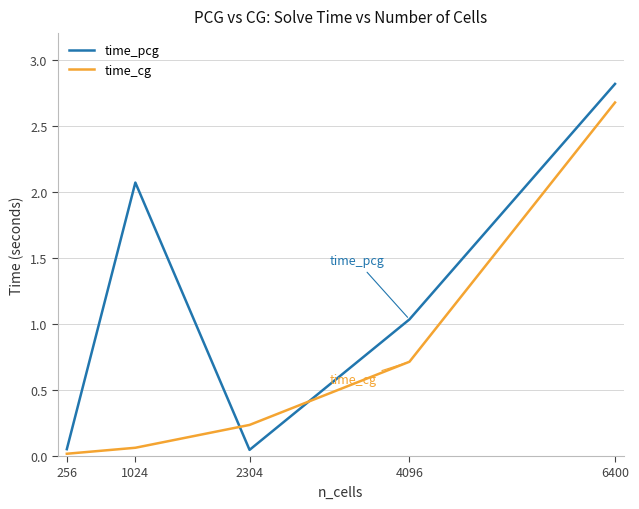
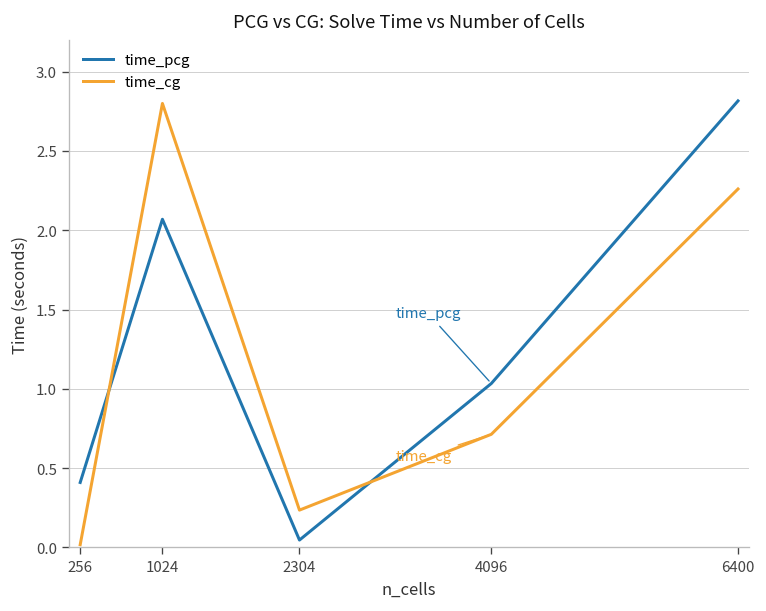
  {
    "time_pcg": {
-     "256": 0.05,
+     "256": 0.41,
      "1024": 2.07,
      "2304": 0.05,
      "4096": 1.03,
      "6400": 2.82
    },
    "time_cg": {
      "256": 0.02,
-     "1024": 0.06,
+     "1024": 2.80,
      "2304": 0.24,
      "4096": 0.71,
-     "6400": 2.67
+     "6400": 2.26
    }
  }
